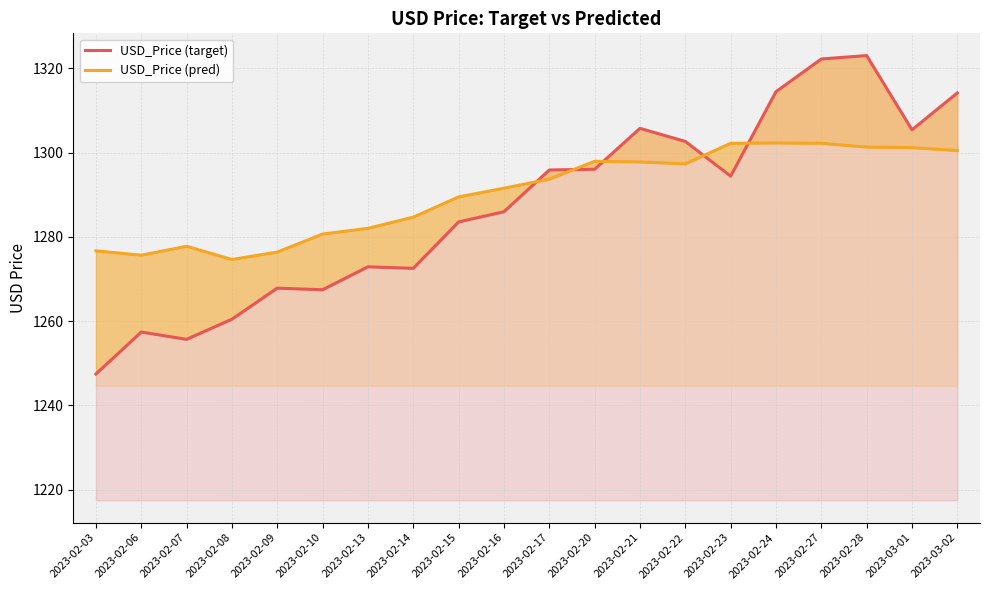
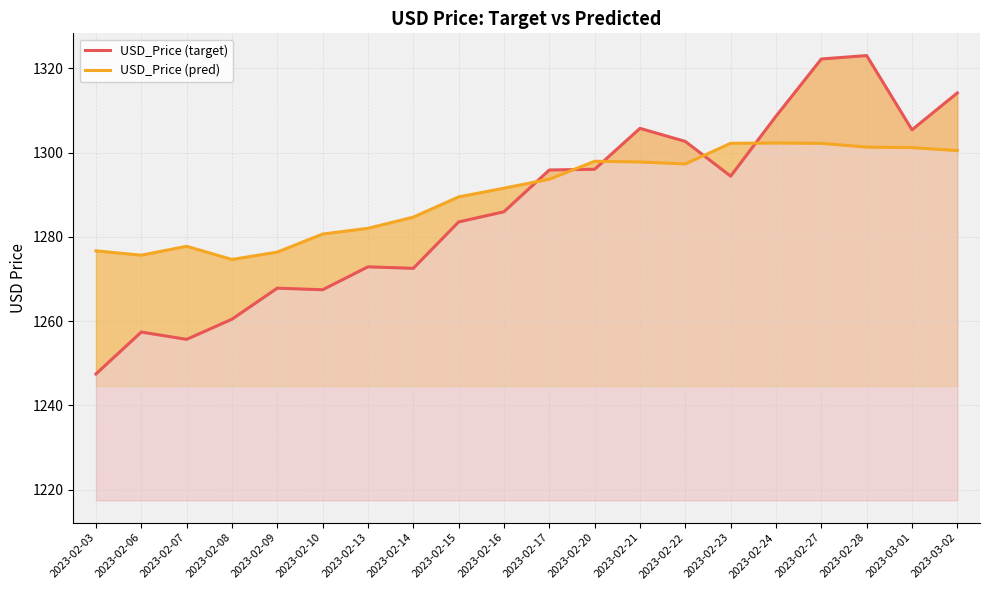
  {
    "USD_Price (target)": {
      "2023-02-03": 1247,
      "2023-02-06": 1257,
      "2023-02-07": 1256,
      "2023-02-08": 1260,
      "2023-02-09": 1268,
      "2023-02-10": 1267,
      "2023-02-13": 1273,
      "2023-02-14": 1273,
      "2023-02-15": 1284,
      "2023-02-16": 1286,
      "2023-02-20": 1296,
      "2023-02-23": 1294,
-     "2023-02-24": 1314
+     "2023-02-24": 1309
    }
  }
